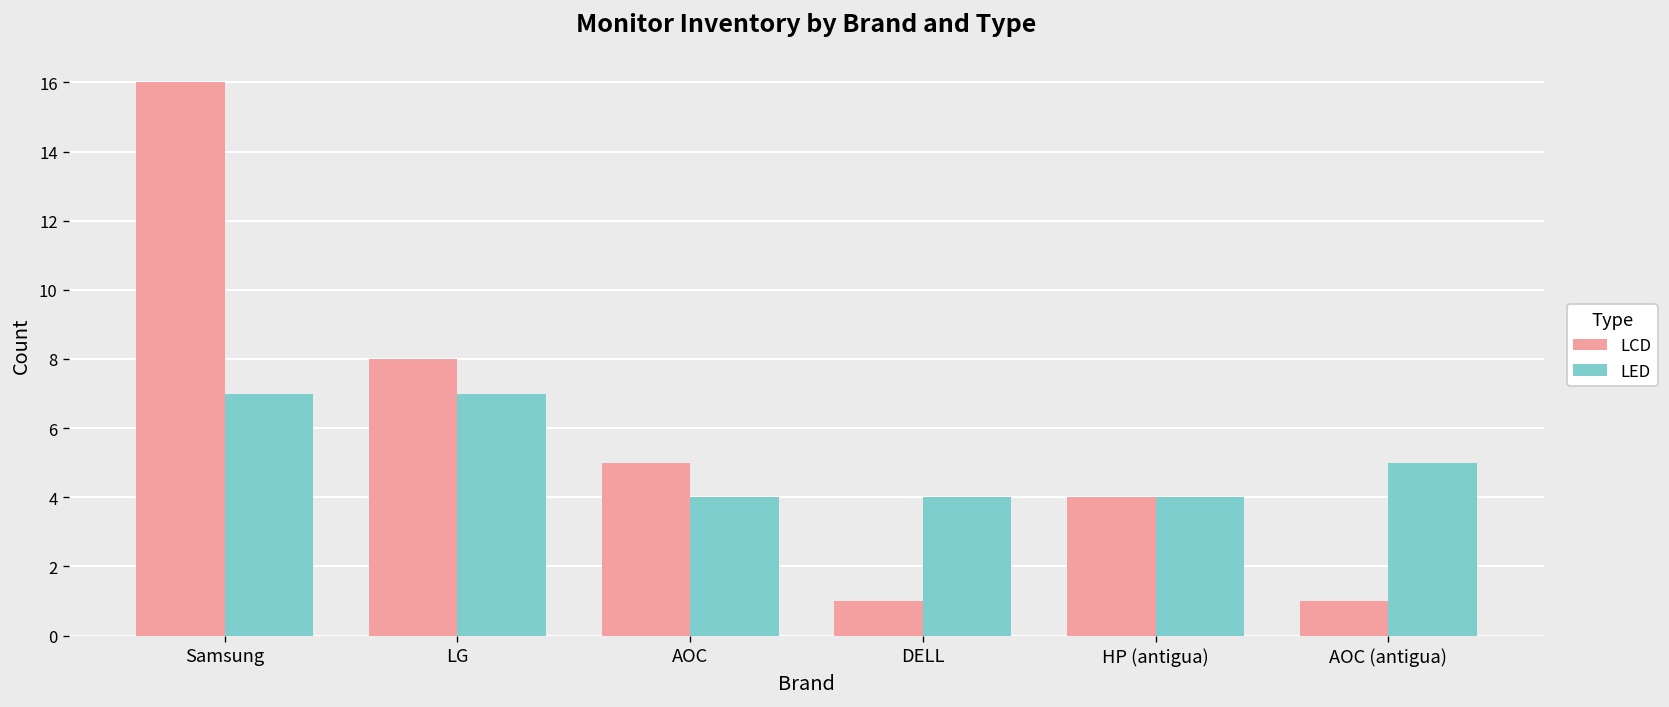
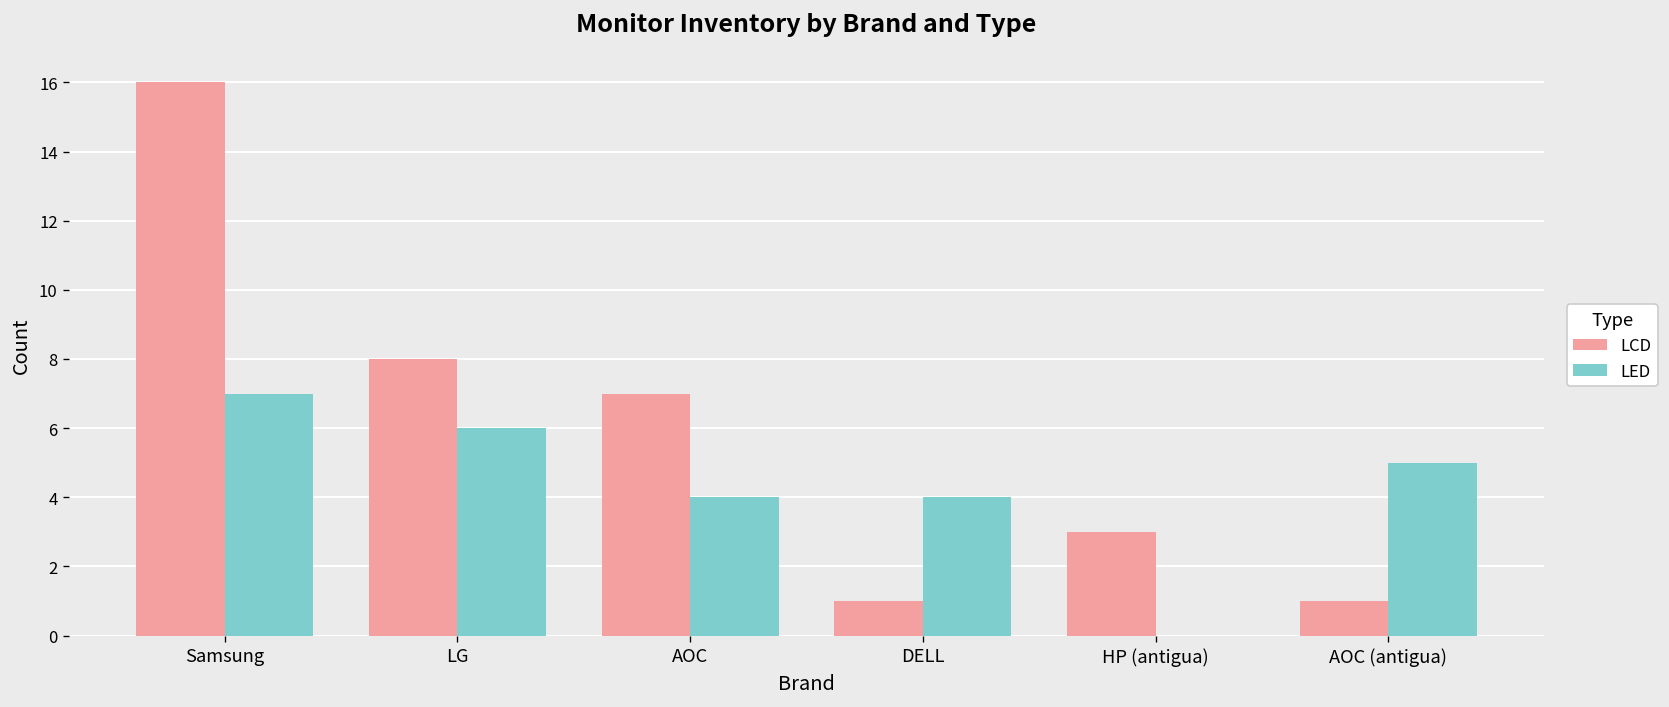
  {
    "LCD": {
      "Samsung": 16,
      "LG": 8,
-     "AOC": 5,
+     "AOC": 7,
      "DELL": 1,
-     "HP (antigua)": 4,
+     "HP (antigua)": 3,
      "AOC (antigua)": 1
    },
    "LED": {
      "Samsung": 7,
-     "LG": 7,
+     "LG": 6,
      "AOC": 4,
      "DELL": 4,
-     "HP (antigua)": 4,
+     "HP (antigua)": 0,
      "AOC (antigua)": 5
    }
  }
